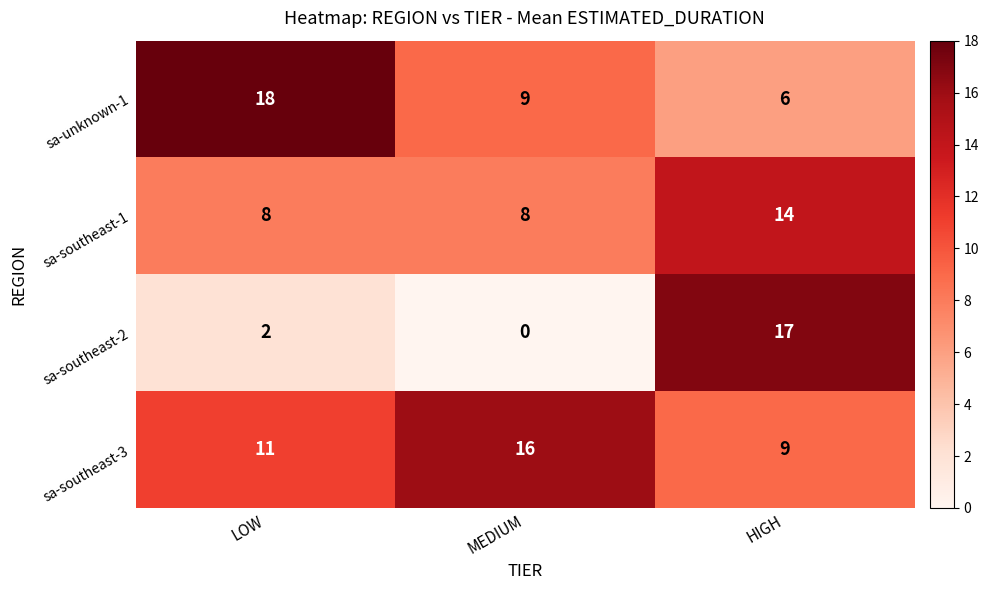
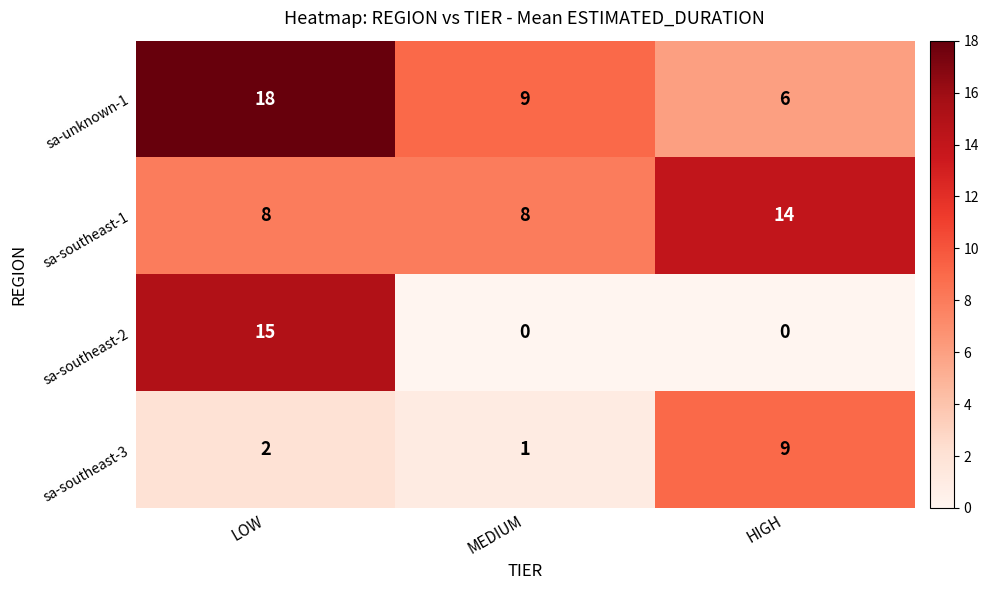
  {
    "sa-unknown-1": {
      "LOW": 18,
      "MEDIUM": 9,
      "HIGH": 6
    },
    "sa-southeast-1": {
      "LOW": 8,
      "MEDIUM": 8,
      "HIGH": 14
    },
    "sa-southeast-2": {
-     "LOW": 2,
+     "LOW": 15,
      "MEDIUM": 0,
-     "HIGH": 17
+     "HIGH": 0
    },
    "sa-southeast-3": {
-     "LOW": 11,
-     "MEDIUM": 16,
+     "LOW": 2,
+     "MEDIUM": 1,
      "HIGH": 9
    }
  }
